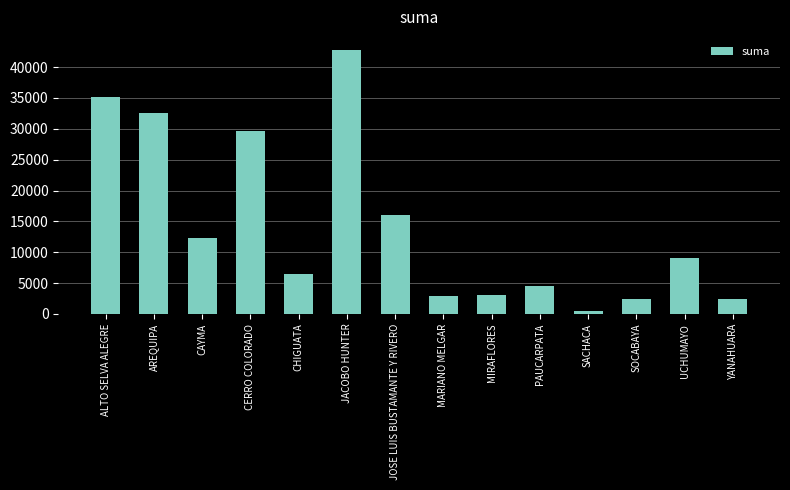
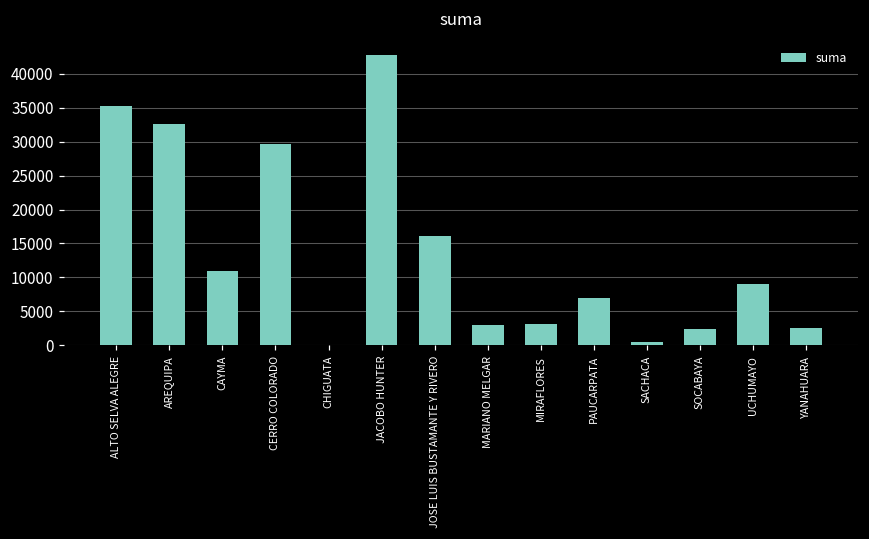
  {
    "ALTO SELVA ALEGRE": 35000,
    "AREQUIPA": 33000,
-   "CAYMA": 12000,
+   "CAYMA": 11000,
    "CERRO COLORADO": 30000,
-   "CHIGUATA": 7000,
+   "CHIGUATA": 0,
    "JACOBO HUNTER": 43000,
    "JOSE LUIS BUSTAMANTE Y RIVERO": 16000,
    "MARIANO MELGAR": 3000,
    "MIRAFLORES": 3000,
-   "PAUCARPATA": 4000,
+   "PAUCARPATA": 7000,
    "SACHACA": 0,
    "SOCABAYA": 2000,
    "UCHUMAYO": 9000,
    "YANAHUARA": 2000
  }
